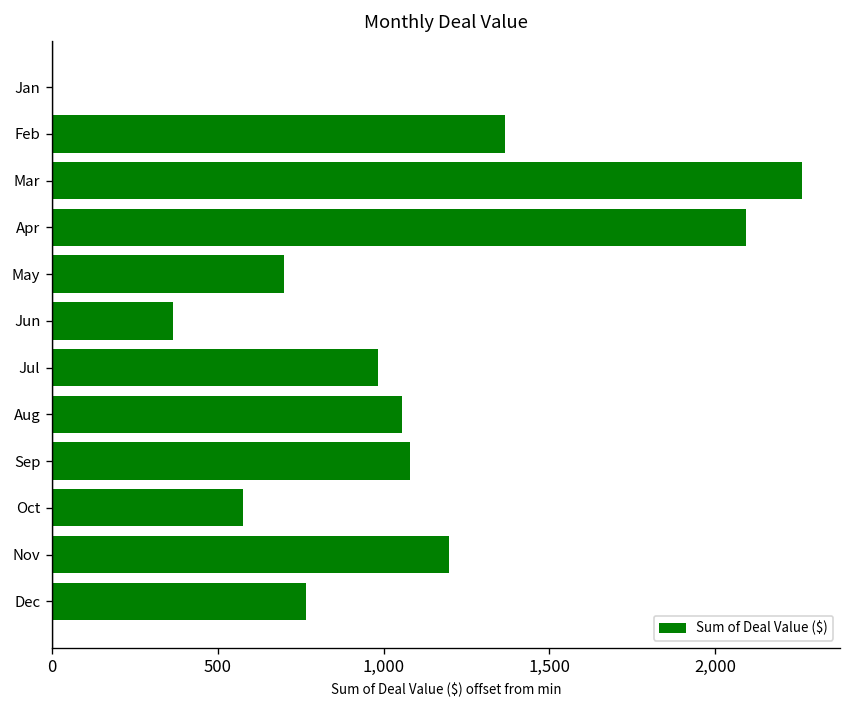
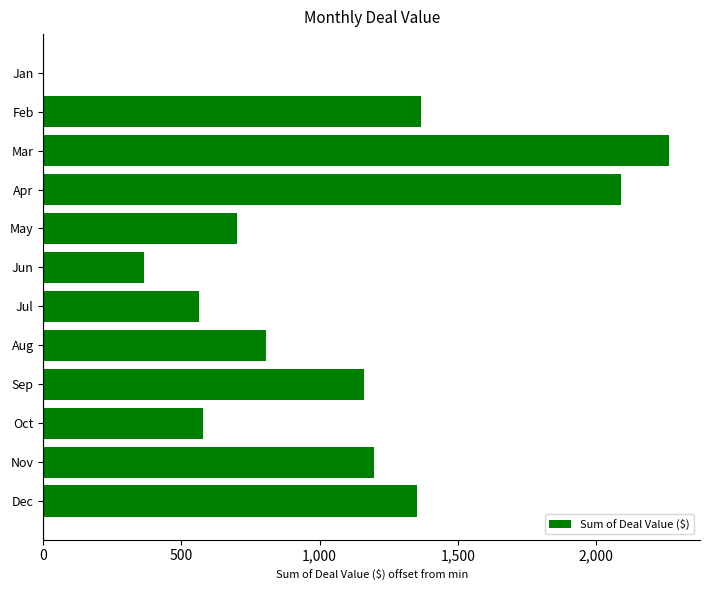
  {
    "Jan": "0",
    "Feb": "1,370",
    "Mar": "2,260",
    "Apr": "2,090",
    "May": "700",
    "Jun": "370",
-   "Jul": "980",
-   "Aug": "1,060",
-   "Sep": "1,080",
+   "Jul": "560",
+   "Aug": "800",
+   "Sep": "1,160",
    "Oct": "580",
    "Nov": "1,200",
-   "Dec": "770"
+   "Dec": "1,350"
  }
